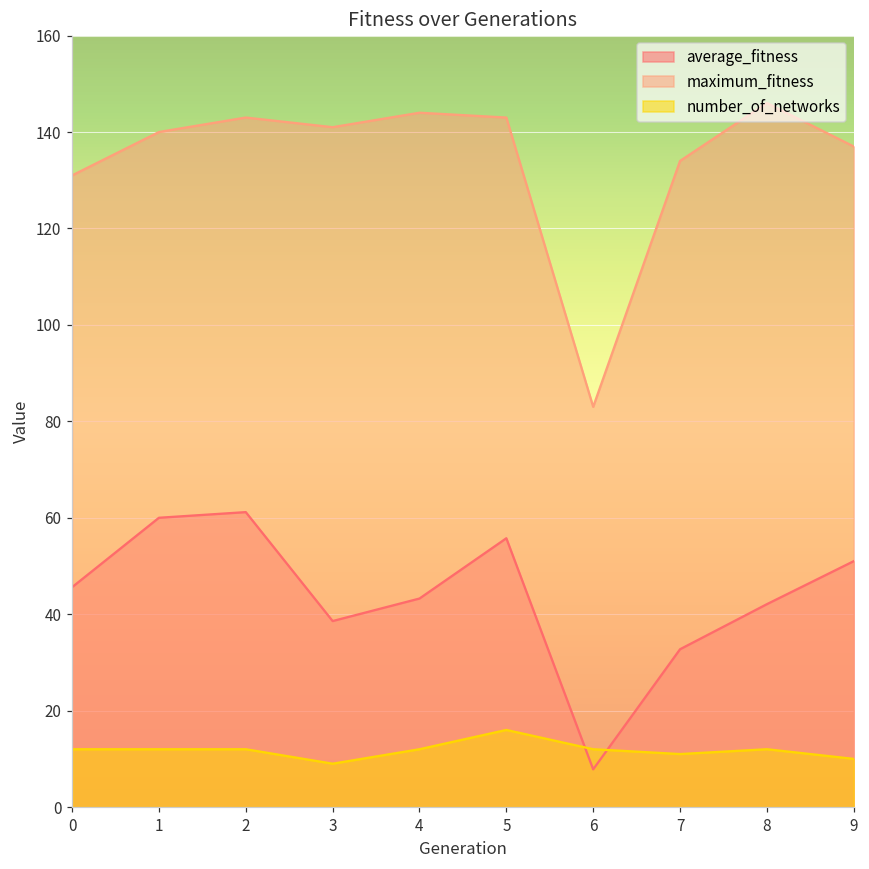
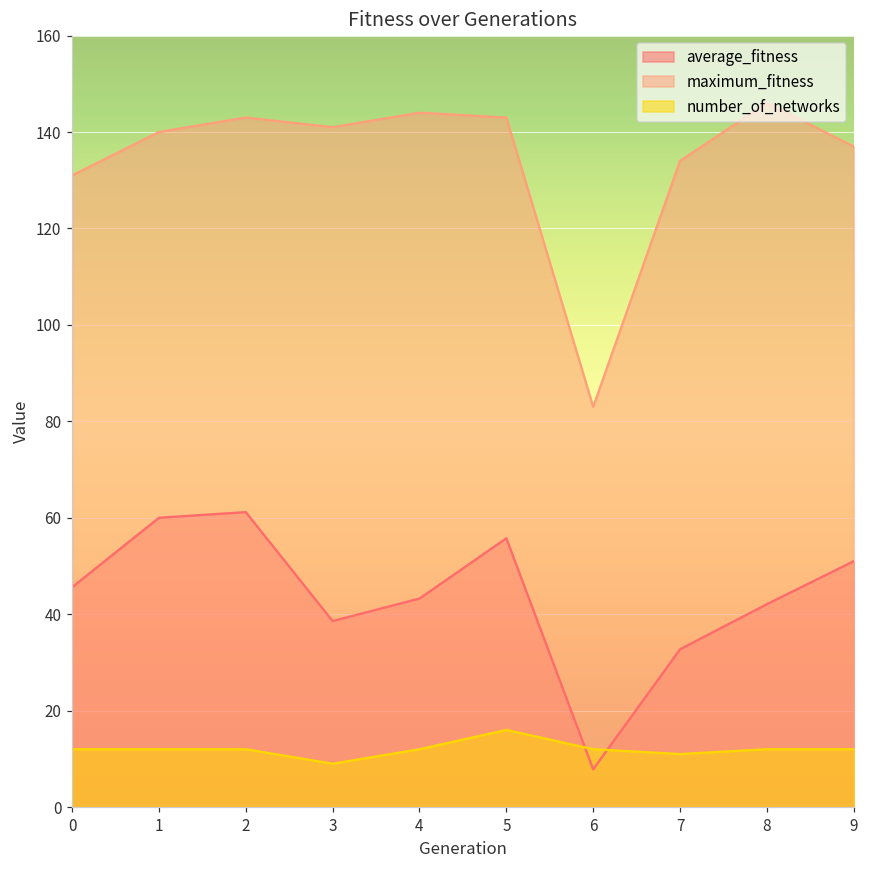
  {
    "number_of_networks": {
      "0": 12,
      "1": 12,
      "2": 12,
      "3": 9,
      "4": 12,
      "5": 16,
      "6": 12,
      "7": 11,
      "8": 12,
-     "9": 10
+     "9": 12
    }
  }
